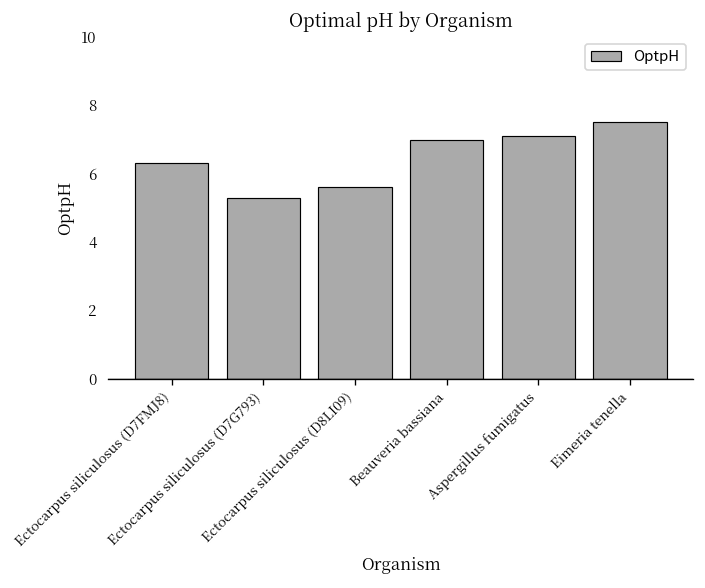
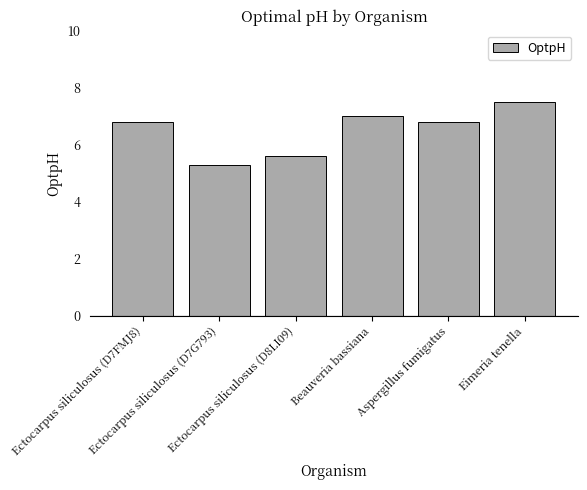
  {
-   "Ectocarpus siliculosus (D7FMJ8)": 6.3,
+   "Ectocarpus siliculosus (D7FMJ8)": 6.8,
    "Ectocarpus siliculosus (D7G793)": 5.3,
    "Ectocarpus siliculosus (D8LI09)": 5.6,
    "Beauveria bassiana": 7.0,
-   "Aspergillus fumigatus": 7.1,
+   "Aspergillus fumigatus": 6.8,
    "Eimeria tenella": 7.5
  }
